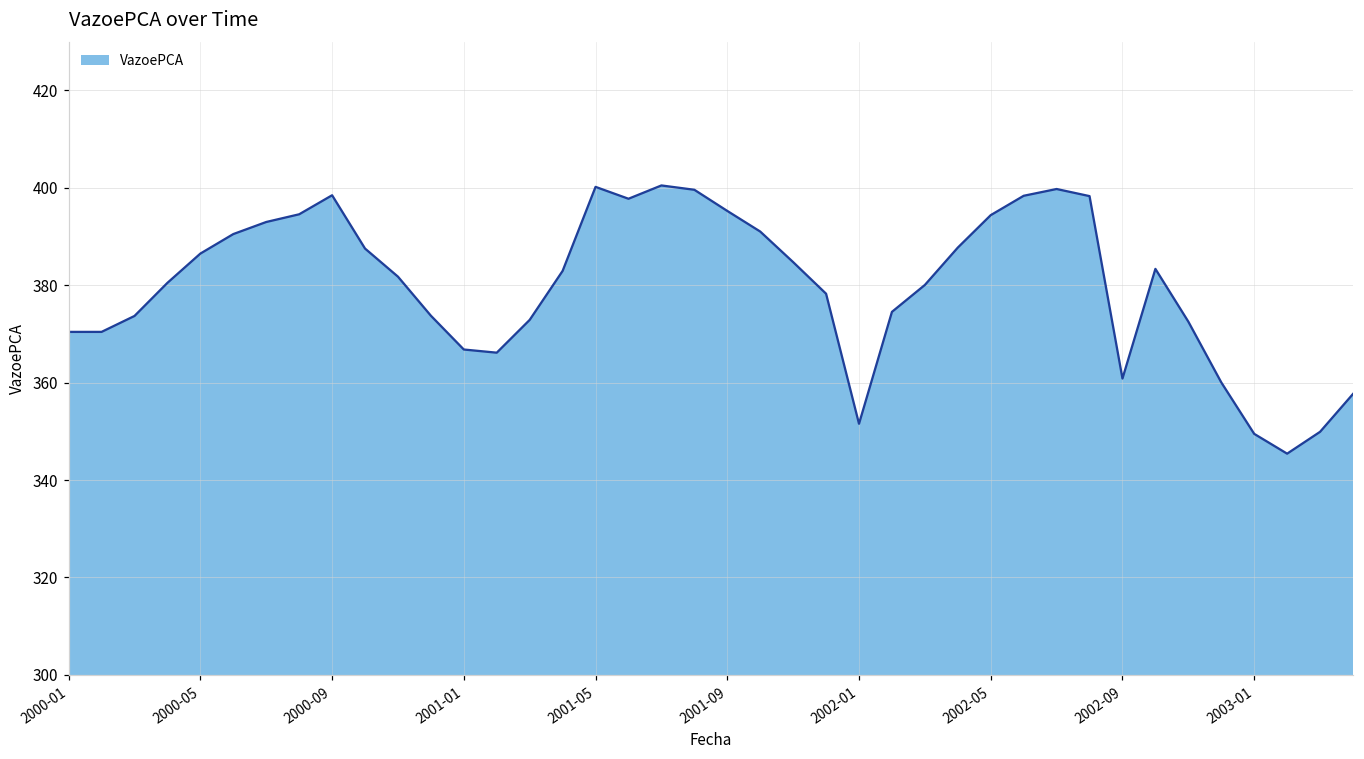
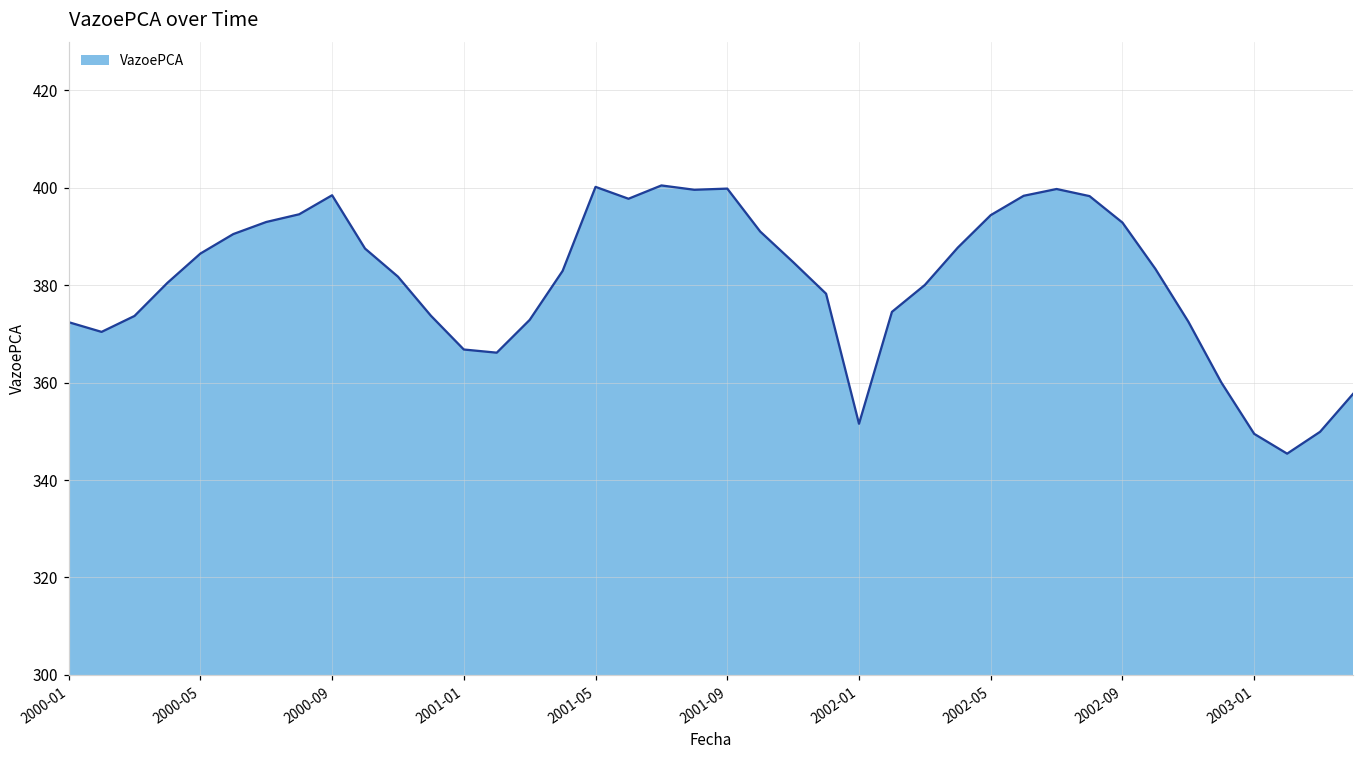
  {
-   "2000-01": 370,
+   "2000-01": 372,
    "2000-05": 386,
    "2000-09": 398,
    "2001-01": 367,
    "2001-05": 400,
-   "2001-09": 395,
+   "2001-09": 400,
    "2002-01": 352,
    "2002-05": 394,
-   "2002-09": 361,
+   "2002-09": 393,
    "2003-01": 349
  }
